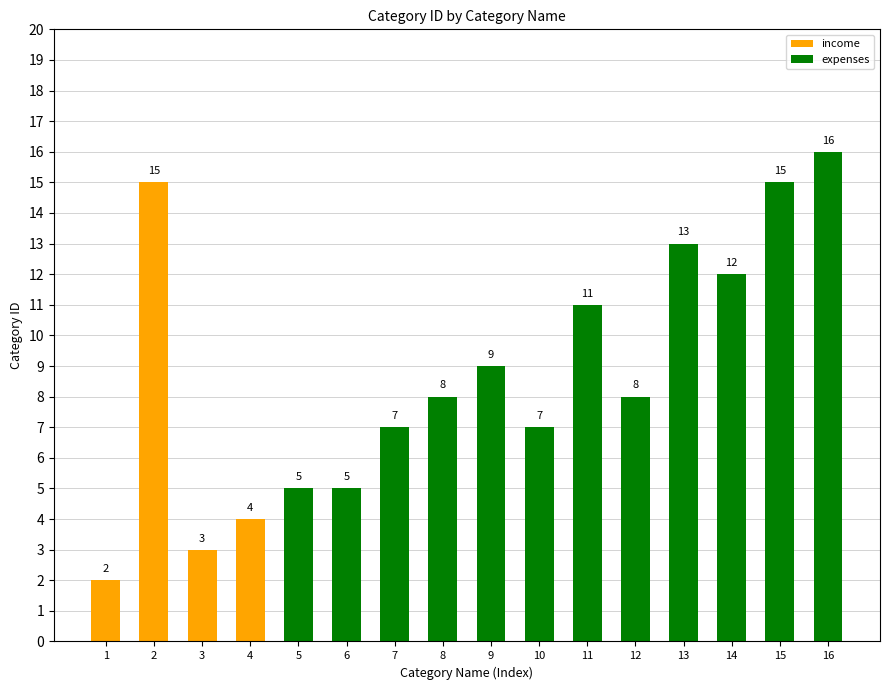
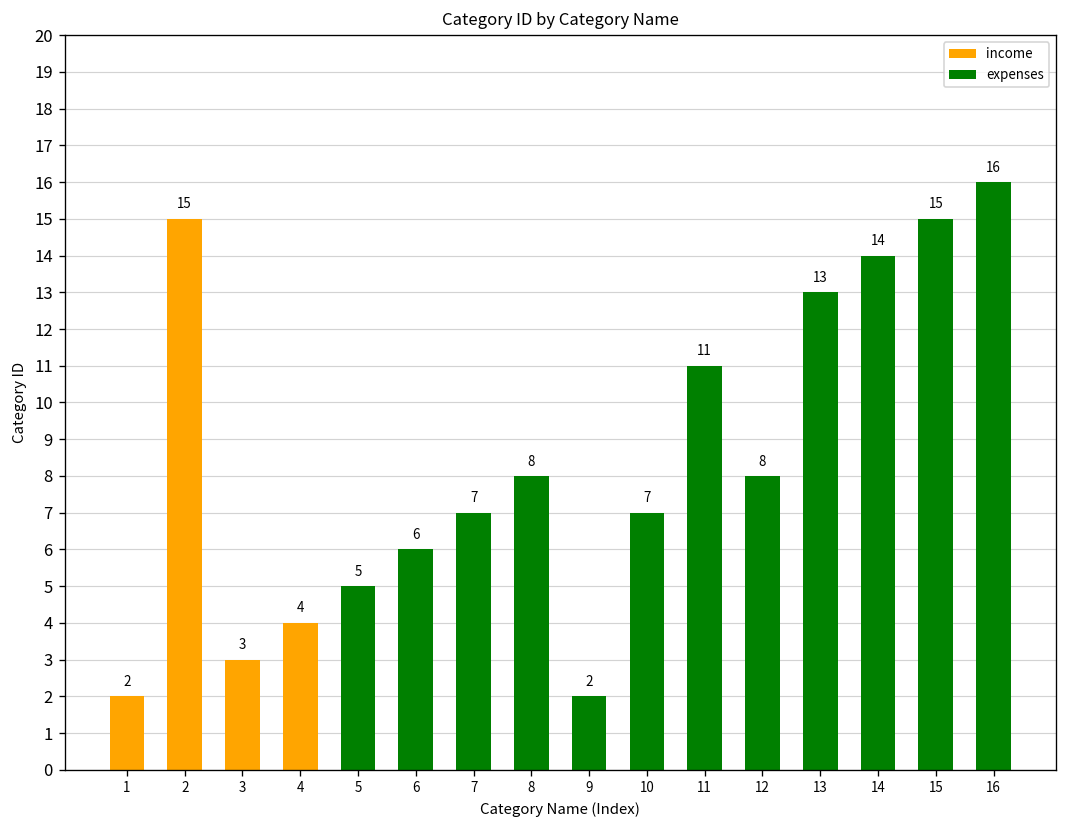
  {
    "1": 2,
    "2": 15,
    "3": 3,
    "4": 4,
    "5": 5,
-   "6": 5,
+   "6": 6,
    "7": 7,
    "8": 8,
-   "9": 9,
+   "9": 2,
    "10": 7,
    "11": 11,
    "12": 8,
    "13": 13,
-   "14": 12,
+   "14": 14,
    "15": 15,
    "16": 16
  }
